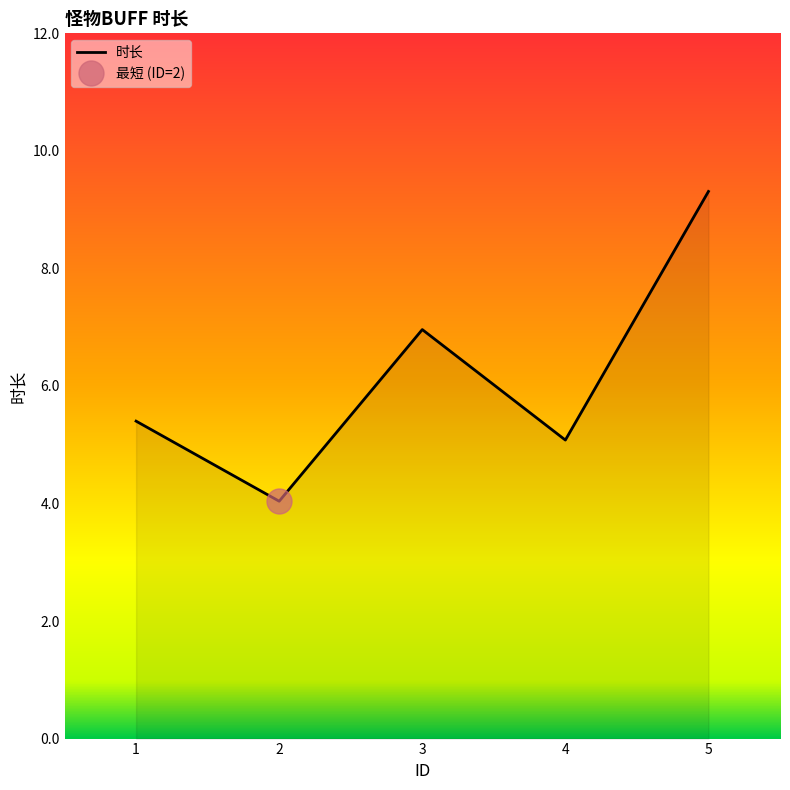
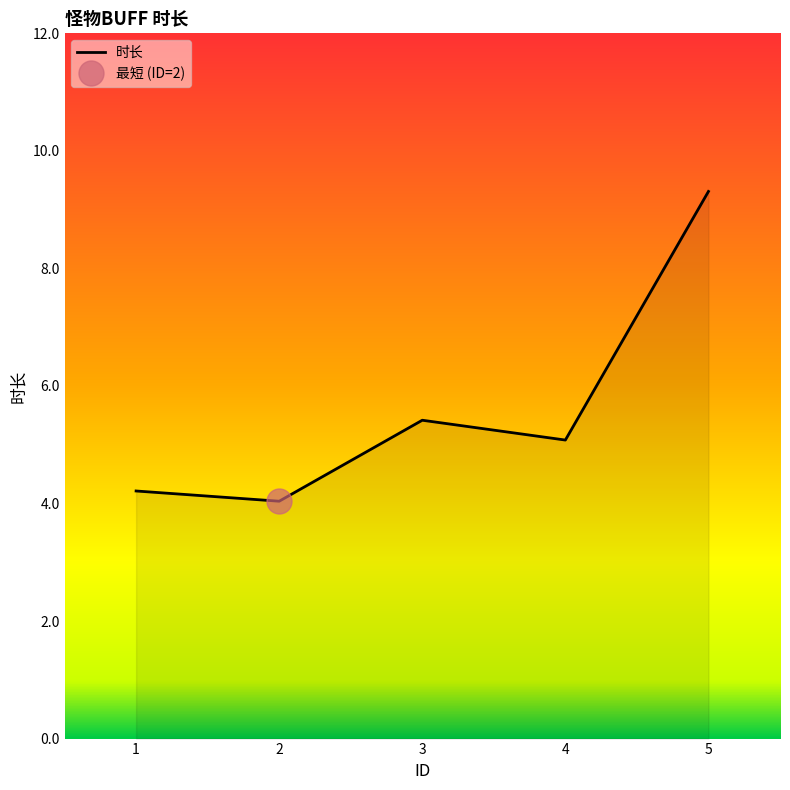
  {
    "时长": {
-     "1": 5.4,
-     "3": 7.0,
+     "1": 4.2,
+     "3": 5.4,
      "4": 5.1,
      "5": 9.3
    }
  }
